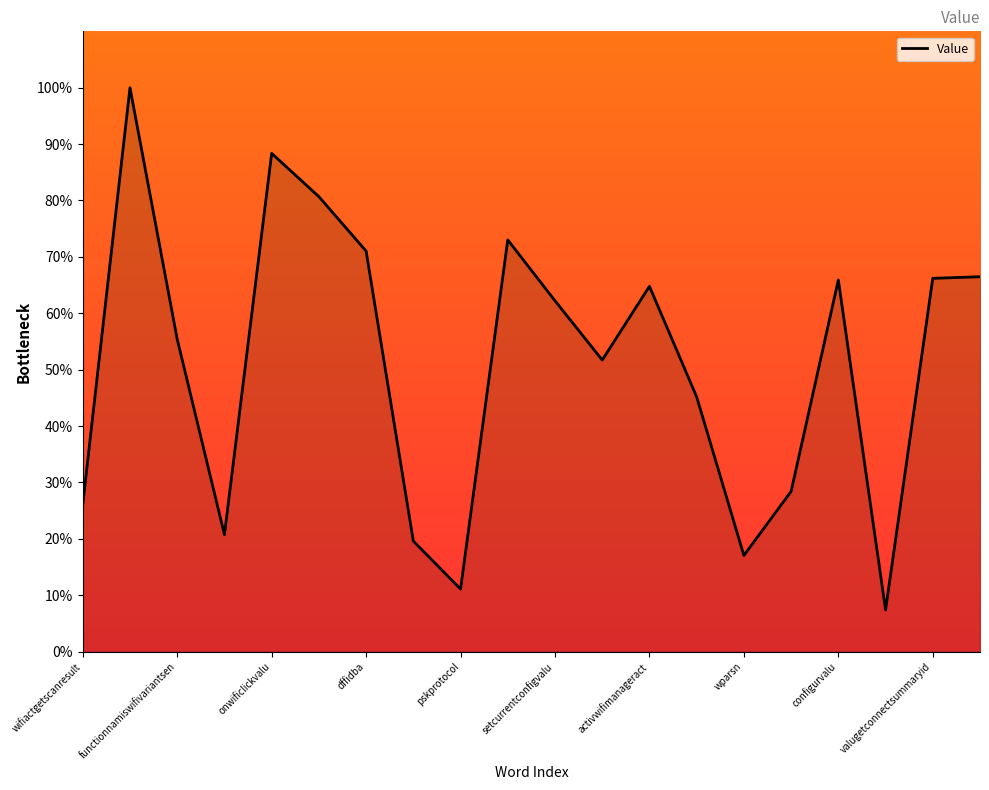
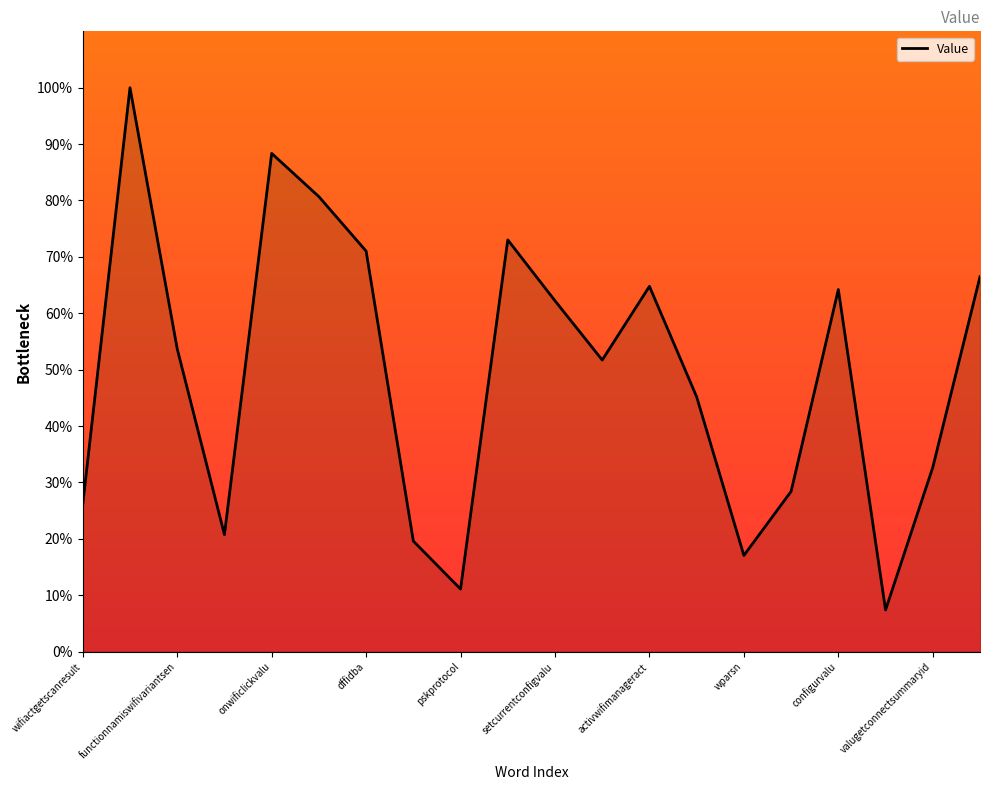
  {
    "wifiactgetscanresult": "26%",
-   "functionnamiswifivariantsen": "55%",
+   "functionnamiswifivariantsen": "54%",
    "onwificlickvalu": "88%",
    "dffidba": "71%",
    "pskprotocol": "11%",
    "setcurrentconfigvalu": "62%",
    "activwifimanageract": "65%",
    "wparsn": "17%",
-   "configurvalu": "66%",
-   "valugetconnectsummaryid": "66%"
+   "configurvalu": "64%",
+   "valugetconnectsummaryid": "33%"
  }
